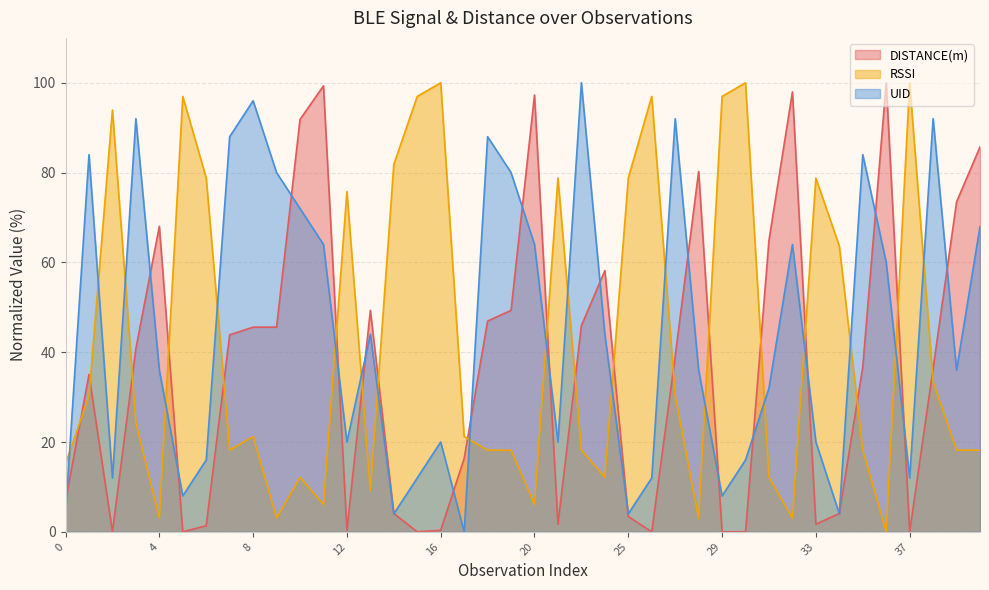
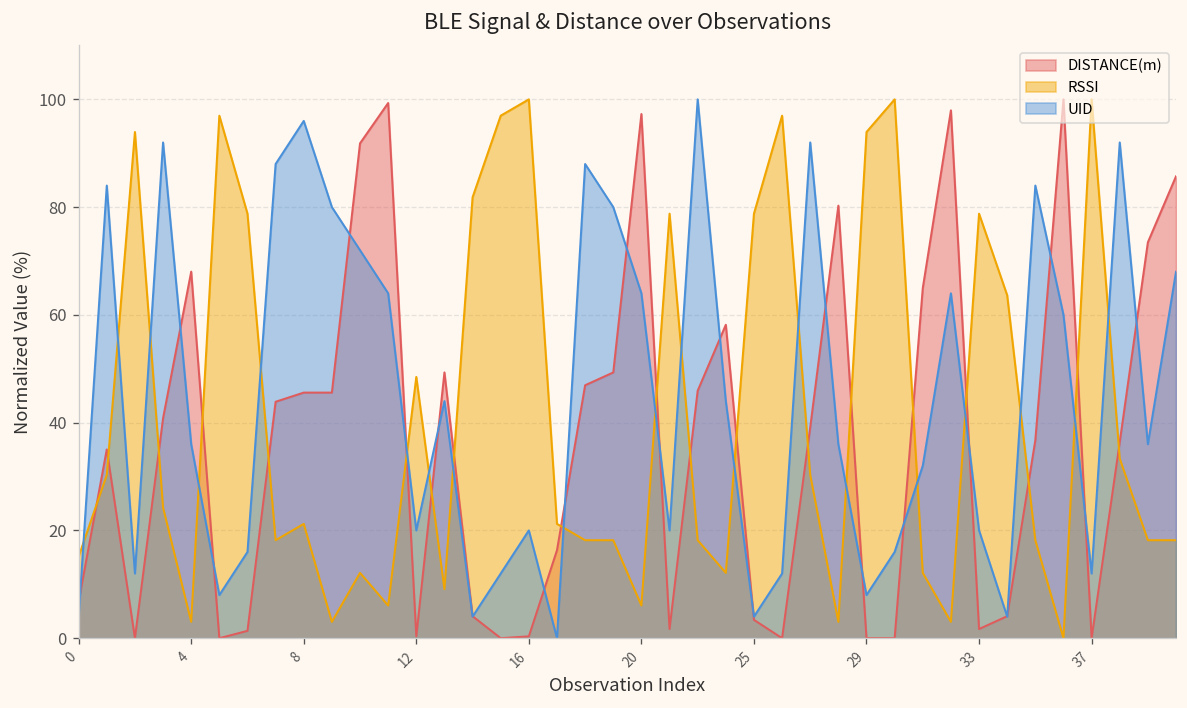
  {
    "DISTANCE(m)": {
      "0": 7,
      "4": 68,
      "8": 46,
      "12": 0,
      "16": 0,
      "20": 97,
      "25": 3,
      "29": 0,
      "33": 2,
      "37": 0
    },
    "RSSI": {
      "0": 15,
      "4": 3,
      "8": 21,
-     "12": 76,
+     "12": 48,
      "16": 100,
      "20": 6,
      "25": 79,
-     "29": 97,
+     "29": 94,
      "33": 79
    },
    "UID": {
      "0": 4,
      "4": 36,
      "8": 96,
      "12": 20,
      "16": 20,
      "20": 64,
      "25": 4,
      "29": 8,
      "33": 20,
      "37": 12
    }
  }
